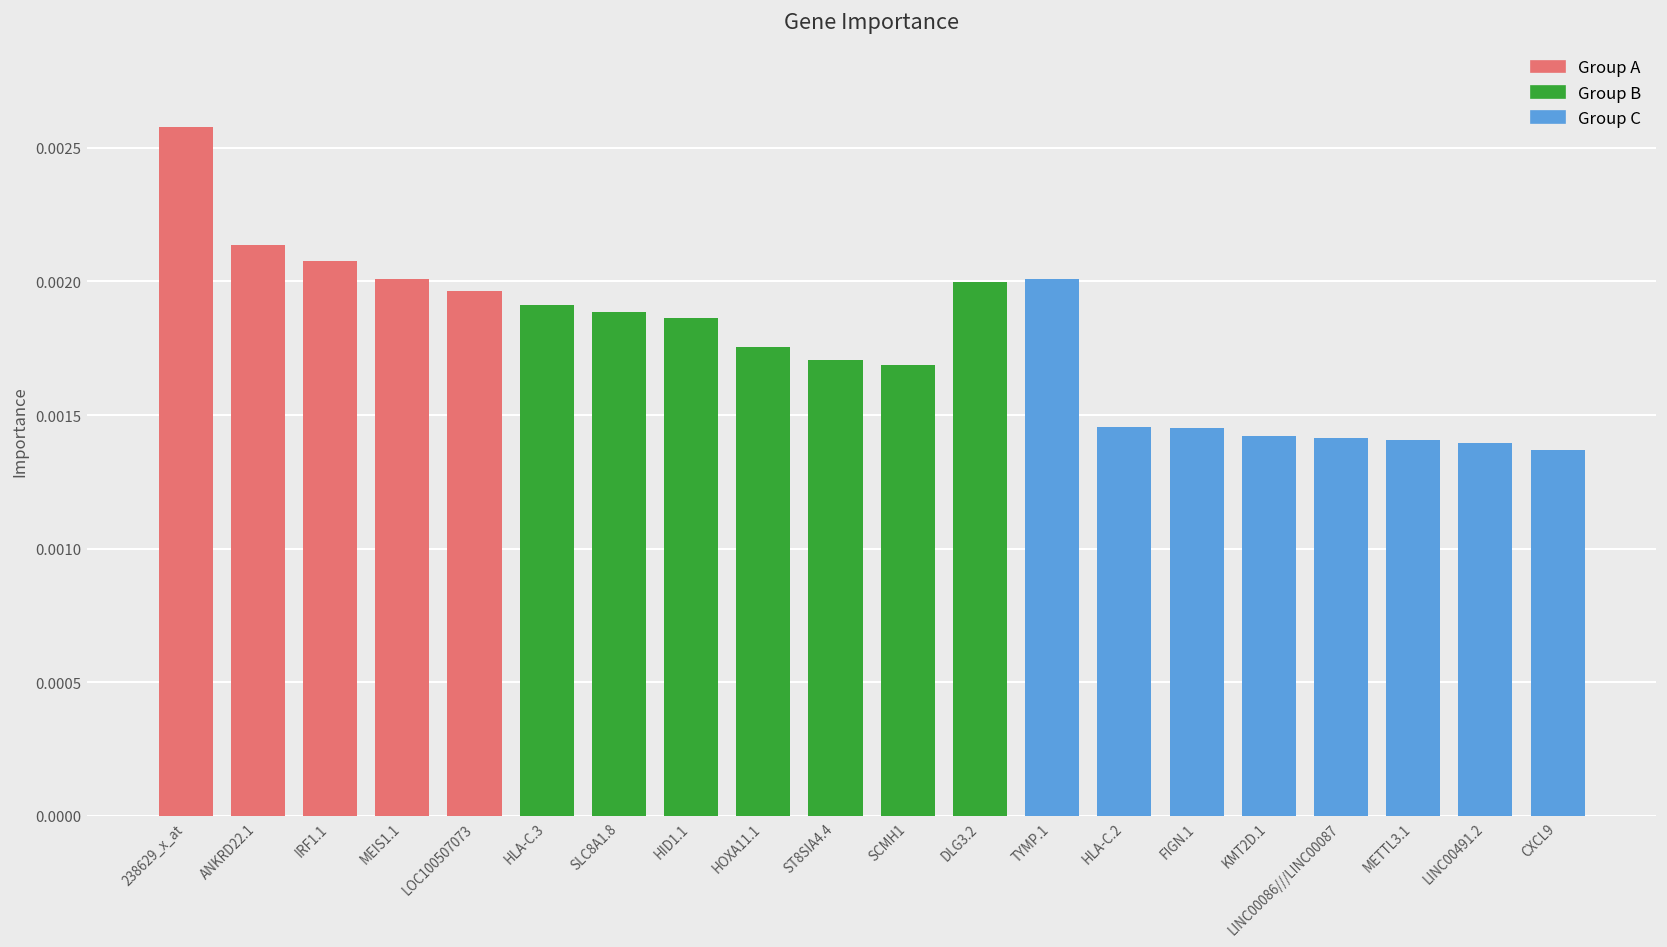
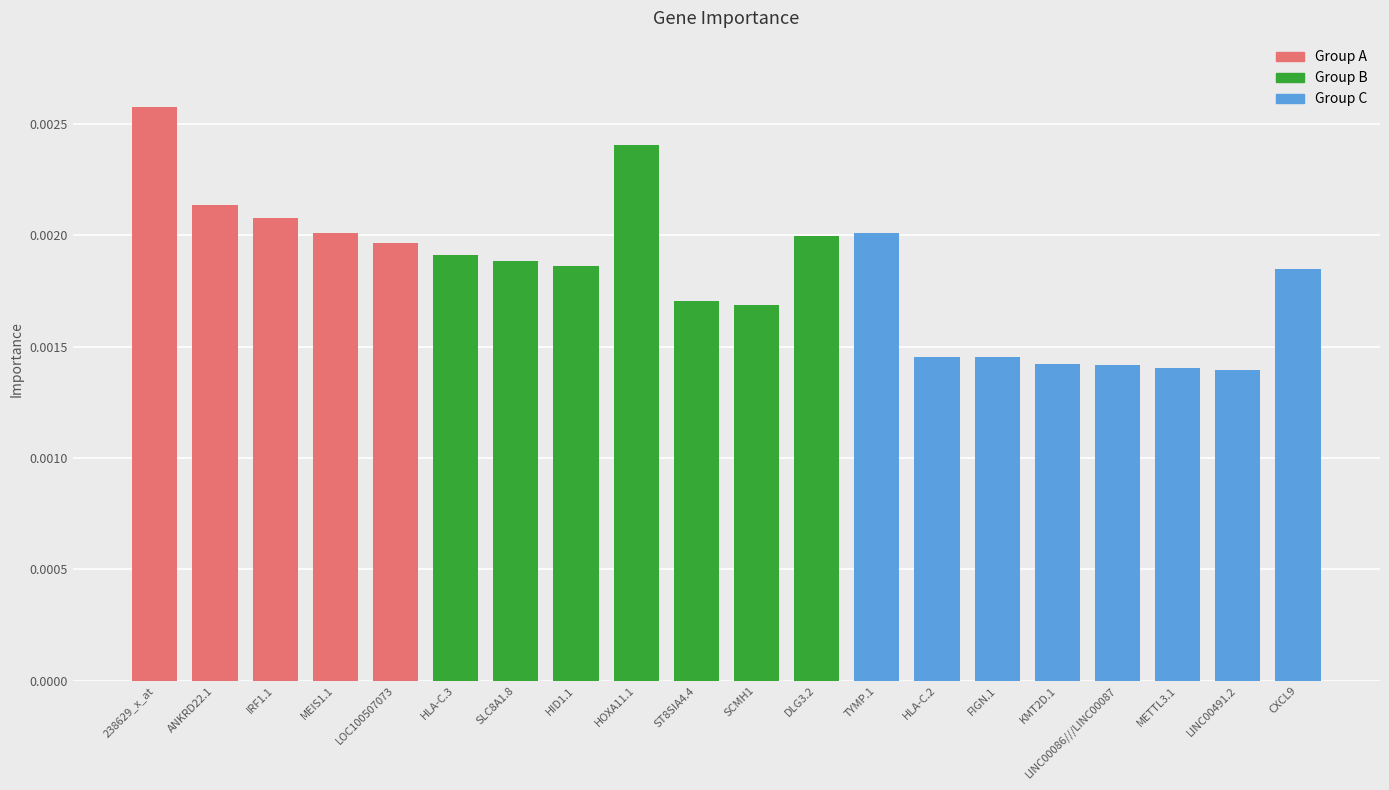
  {
    "238629_x_at": 0.00258,
    "ANKRD22.1": 0.00213,
    "IRF1.1": 0.00208,
    "MEIS1.1": 0.00201,
    "LOC100507073": 0.00197,
    "HLA-C.3": 0.00191,
    "SLC8A1.8": 0.00189,
    "HID1.1": 0.00186,
-   "HOXA11.1": 0.00175,
+   "HOXA11.1": 0.00241,
    "ST8SIA4.4": 0.00170,
    "SCMH1": 0.00169,
    "DLG3.2": 0.00200,
    "TYMP.1": 0.00201,
    "HLA-C.2": 0.00145,
    "FIGN.1": 0.00145,
    "KMT2D.1": 0.00142,
    "LINC00086///LINC00087": 0.00142,
    "METTL3.1": 0.00141,
    "LINC00491.2": 0.00139,
-   "CXCL9": 0.00137
+   "CXCL9": 0.00185
  }
